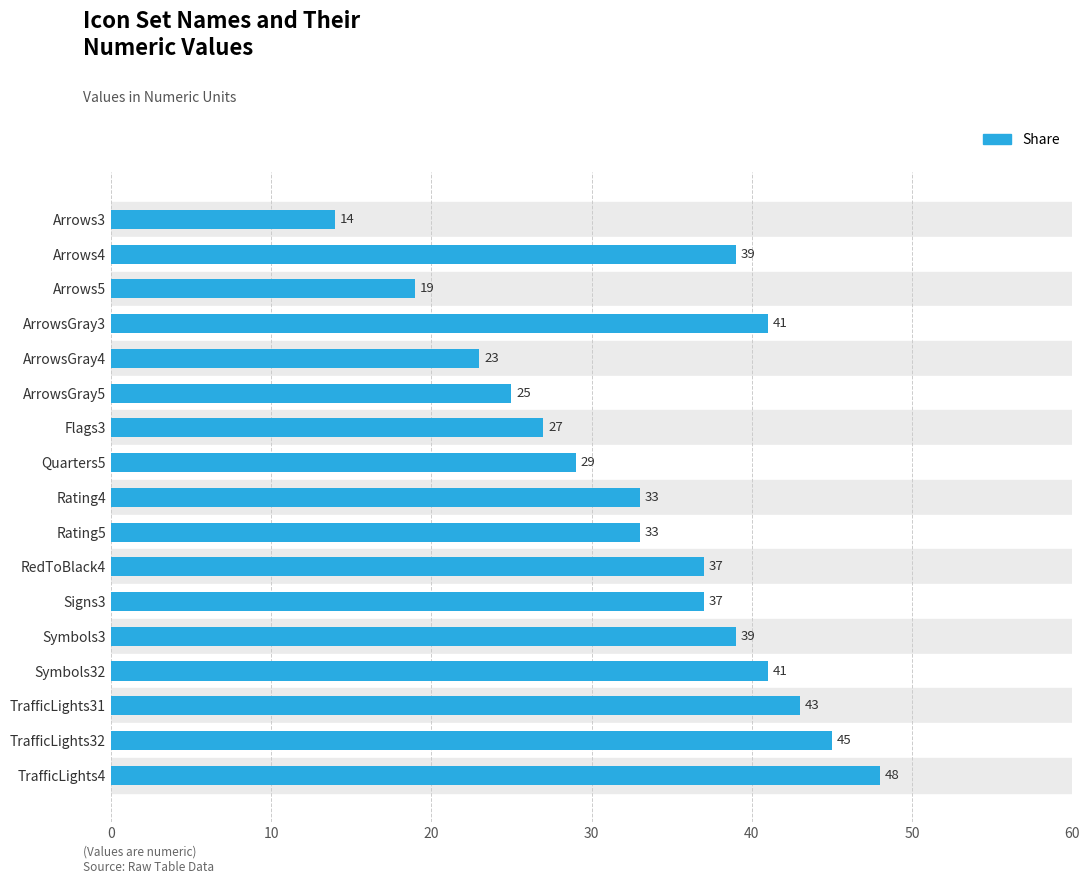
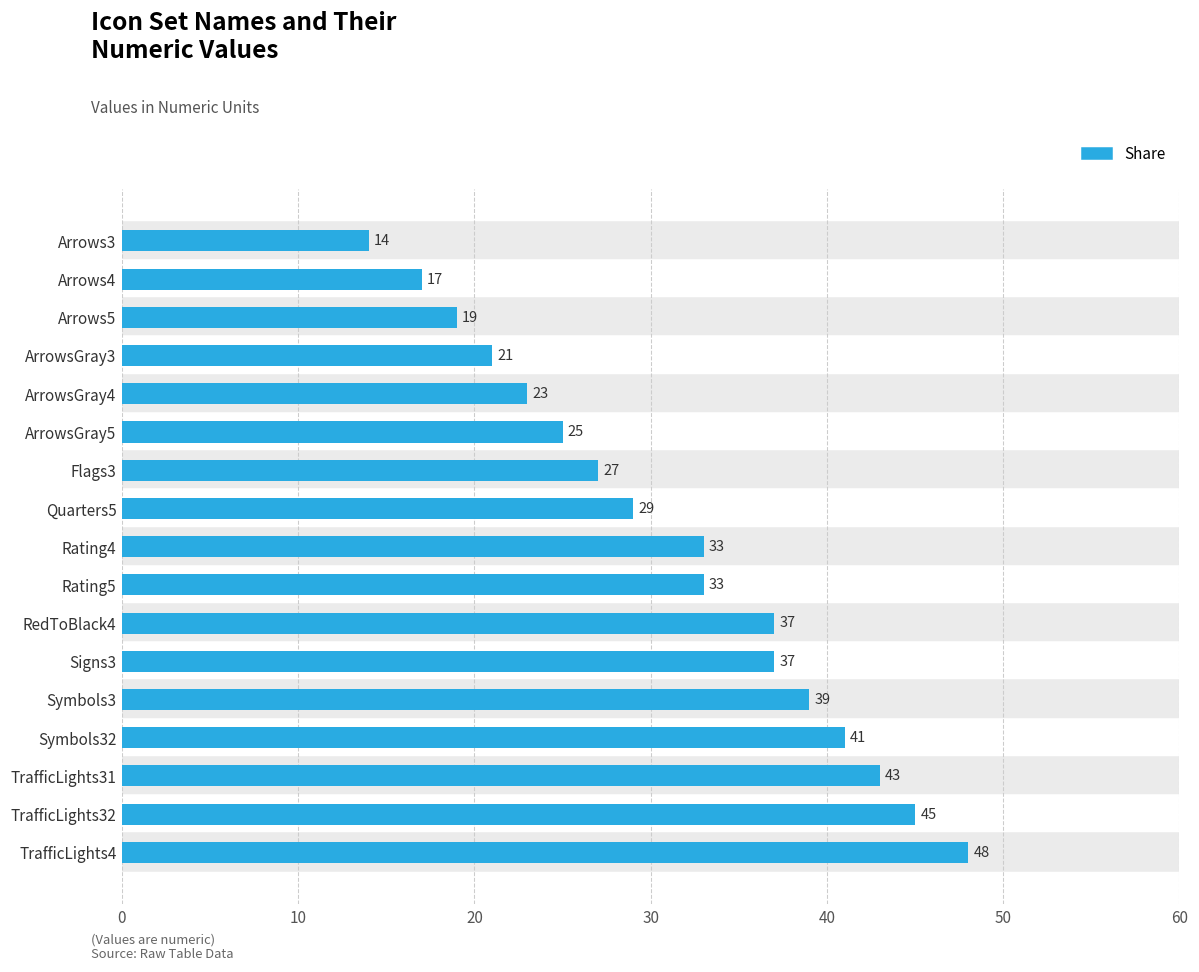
  {
    "Arrows3": 14,
-   "Arrows4": 39,
+   "Arrows4": 17,
    "Arrows5": 19,
-   "ArrowsGray3": 41,
+   "ArrowsGray3": 21,
    "ArrowsGray4": 23,
    "ArrowsGray5": 25,
    "Flags3": 27,
    "Quarters5": 29,
    "Rating4": 33,
    "Rating5": 33,
    "RedToBlack4": 37,
    "Signs3": 37,
    "Symbols3": 39,
    "Symbols32": 41,
    "TrafficLights31": 43,
    "TrafficLights32": 45,
    "TrafficLights4": 48
  }
